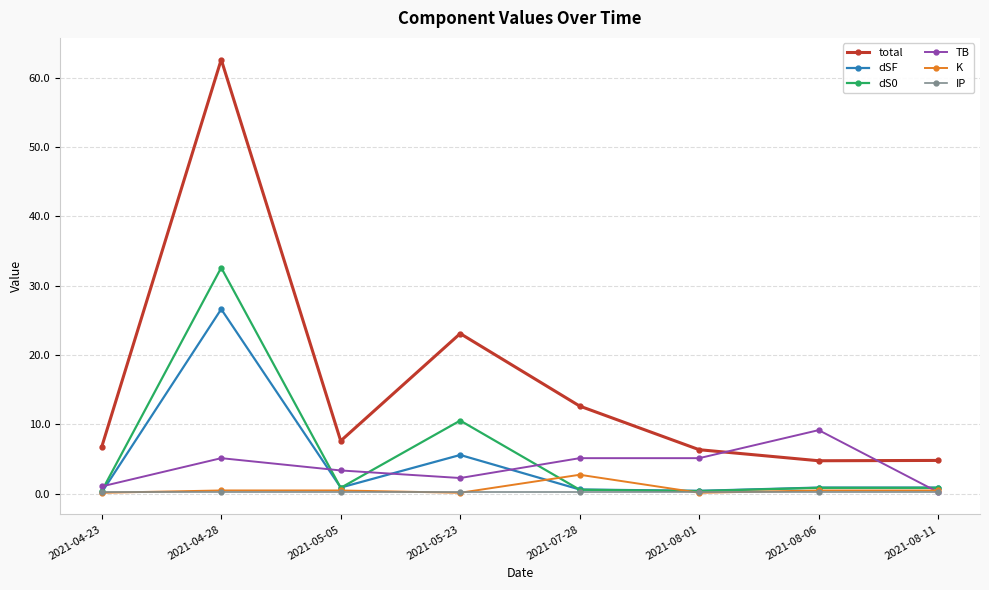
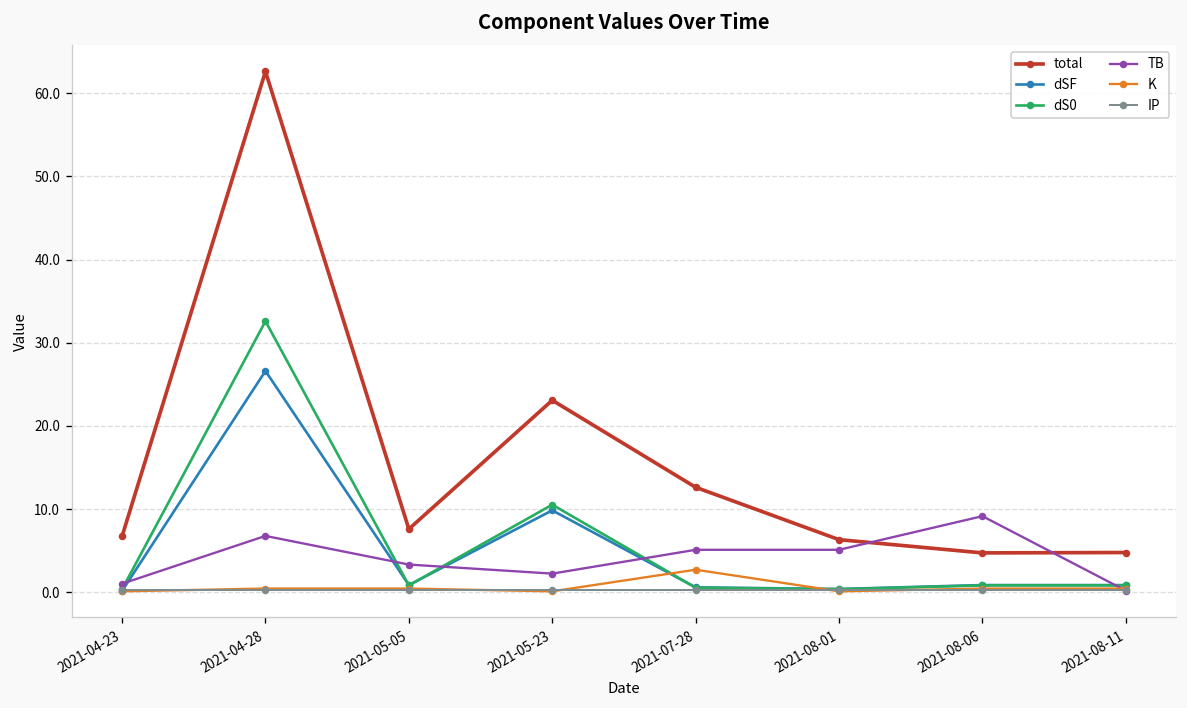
  {
    "total": {
      "2021-04-23": 7,
      "2021-04-28": 63,
      "2021-05-05": 8,
      "2021-05-23": 23,
      "2021-07-28": 13,
      "2021-08-01": 6,
      "2021-08-06": 5,
      "2021-08-11": 5
    },
    "dSF": {
      "2021-04-28": 27,
-     "2021-05-23": 6
+     "2021-05-23": 10
    },
    "dS0": {
      "2021-04-28": 33,
      "2021-05-23": 11
    },
    "TB": {
      "2021-04-23": 1,
-     "2021-04-28": 5,
+     "2021-04-28": 7,
      "2021-05-05": 3,
      "2021-05-23": 2,
      "2021-07-28": 5,
      "2021-08-01": 5,
      "2021-08-06": 9
    },
    "K": {
      "2021-07-28": 3
    }
  }
